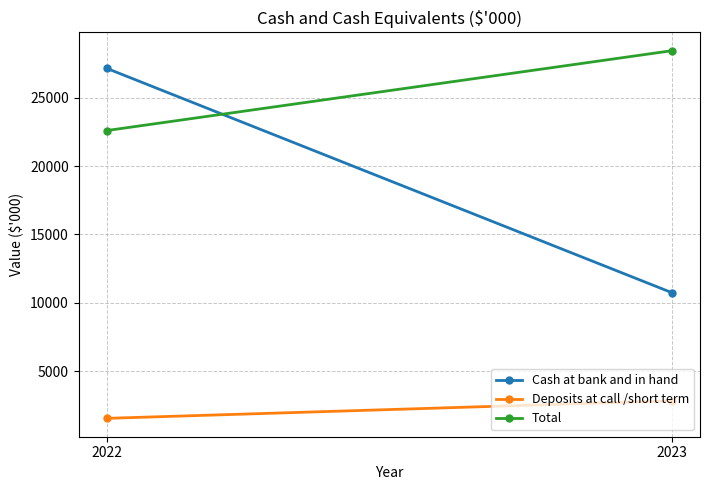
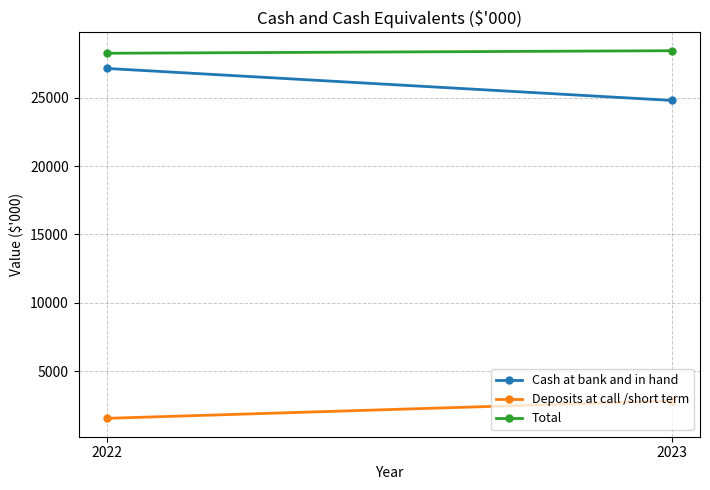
  {
    "Cash at bank and in hand": {
      "2022": 27200,
-     "2023": 10700
+     "2023": 24800
    },
    "Deposits at call /short term": {
      "2022": 1500
    },
    "Total": {
-     "2022": 22600,
+     "2022": 28300,
      "2023": 28500
    }
  }
